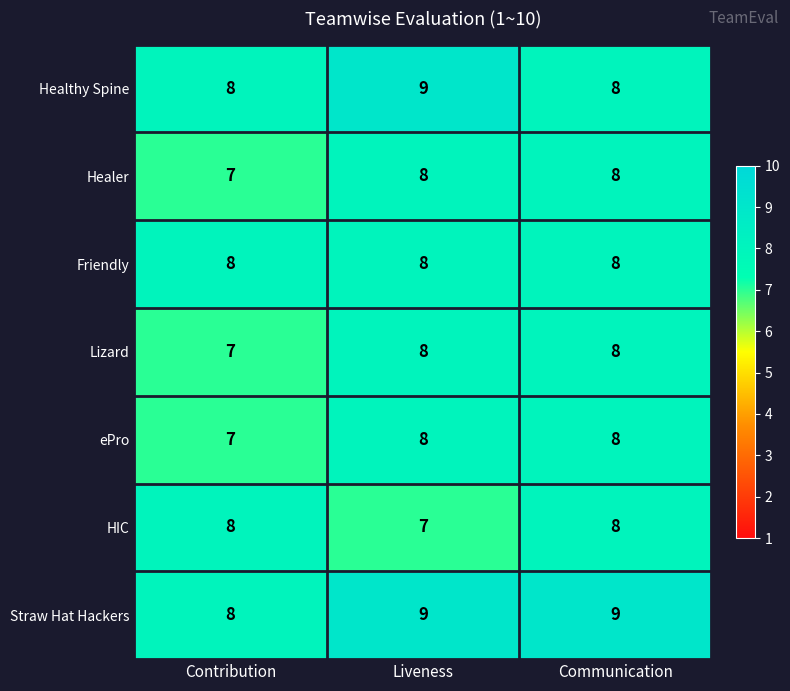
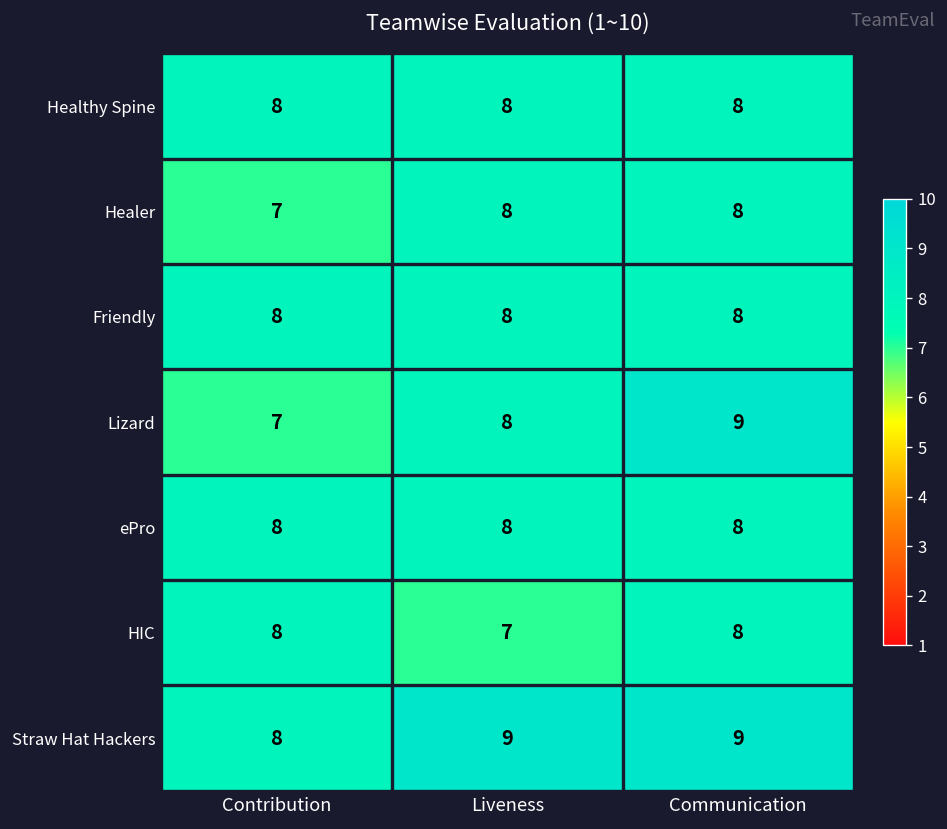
  {
    "Healthy Spine": {
      "Contribution": 8,
-     "Liveness": 9,
+     "Liveness": 8,
      "Communication": 8
    },
    "Healer": {
      "Contribution": 7,
      "Liveness": 8,
      "Communication": 8
    },
    "Friendly": {
      "Contribution": 8,
      "Liveness": 8,
      "Communication": 8
    },
    "Lizard": {
      "Contribution": 7,
      "Liveness": 8,
-     "Communication": 8
+     "Communication": 9
    },
    "ePro": {
-     "Contribution": 7,
+     "Contribution": 8,
      "Liveness": 8,
      "Communication": 8
    },
    "HIC": {
      "Contribution": 8,
      "Liveness": 7,
      "Communication": 8
    },
    "Straw Hat Hackers": {
      "Contribution": 8,
      "Liveness": 9,
      "Communication": 9
    }
  }
